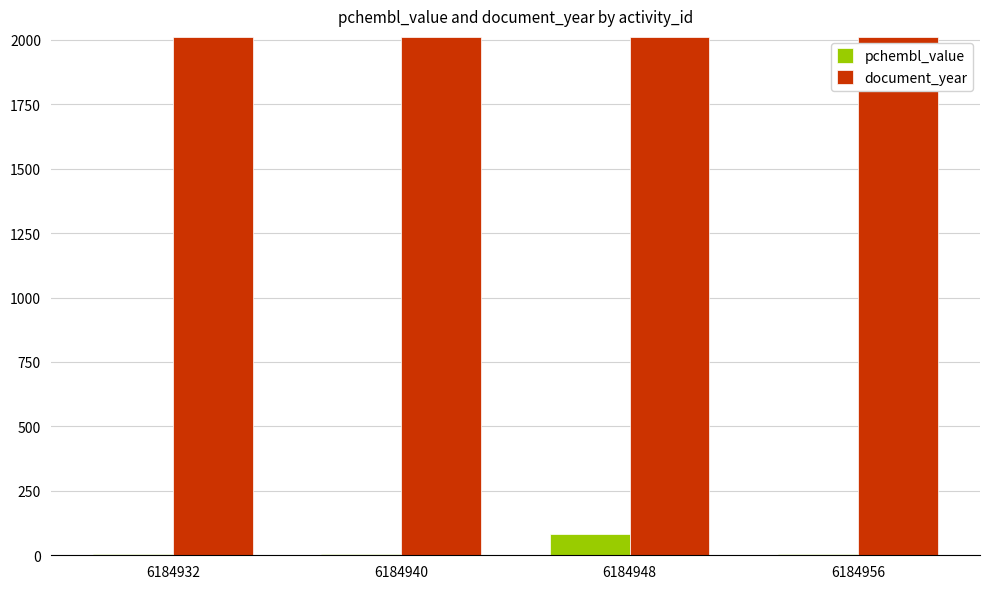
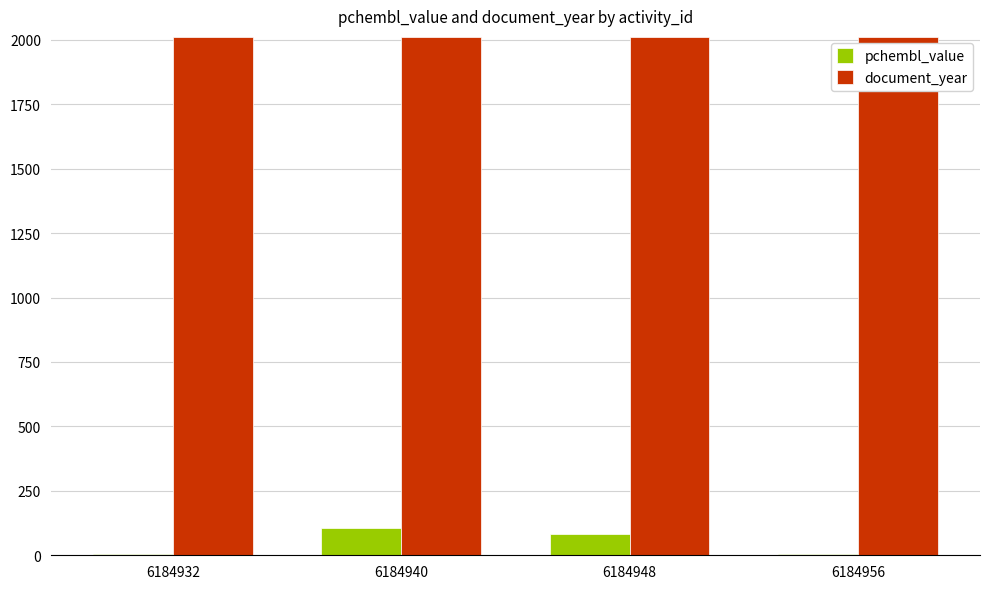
  {
    "pchembl_value": {
-     "6184940": 10,
+     "6184940": 110,
      "6184948": 80
    },
    "document_year": {
      "6184932": 2010,
      "6184940": 2010,
      "6184948": 2010,
      "6184956": 2010
    }
  }
